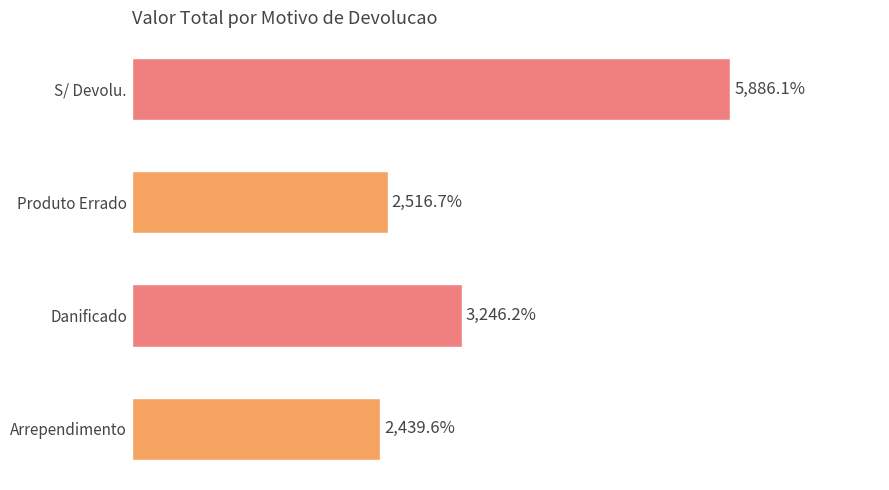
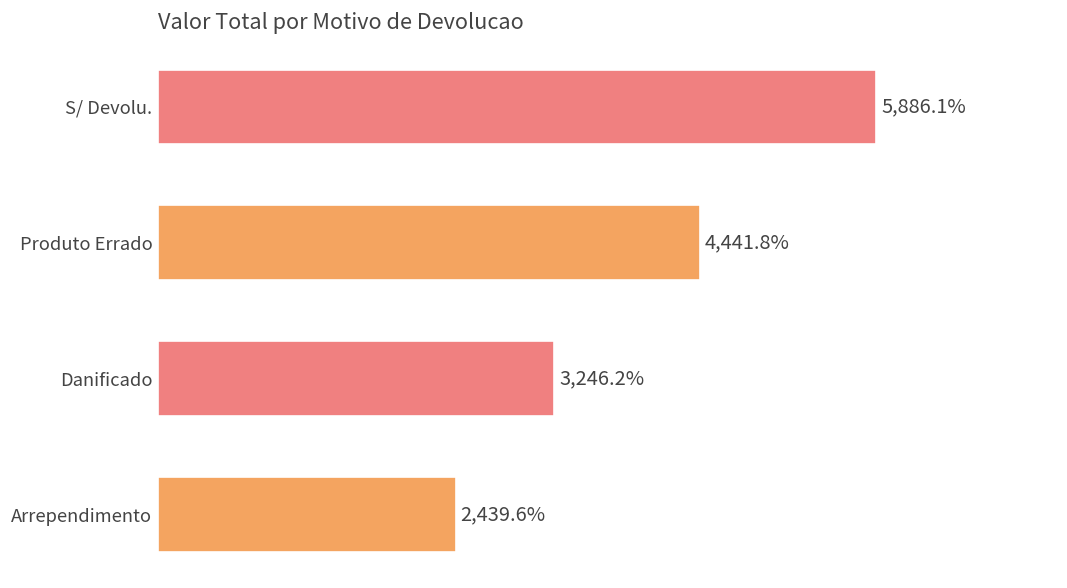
  {
    "S/ Devolu.": "5,886.1%",
-   "Produto Errado": "2,516.7%",
+   "Produto Errado": "4,441.8%",
    "Danificado": "3,246.2%",
    "Arrependimento": "2,439.6%"
  }
